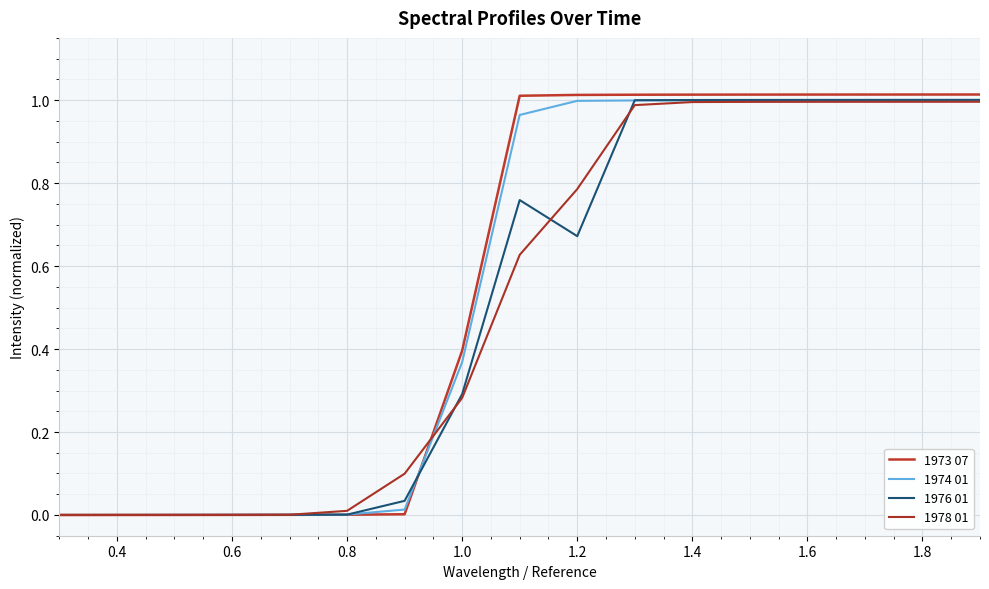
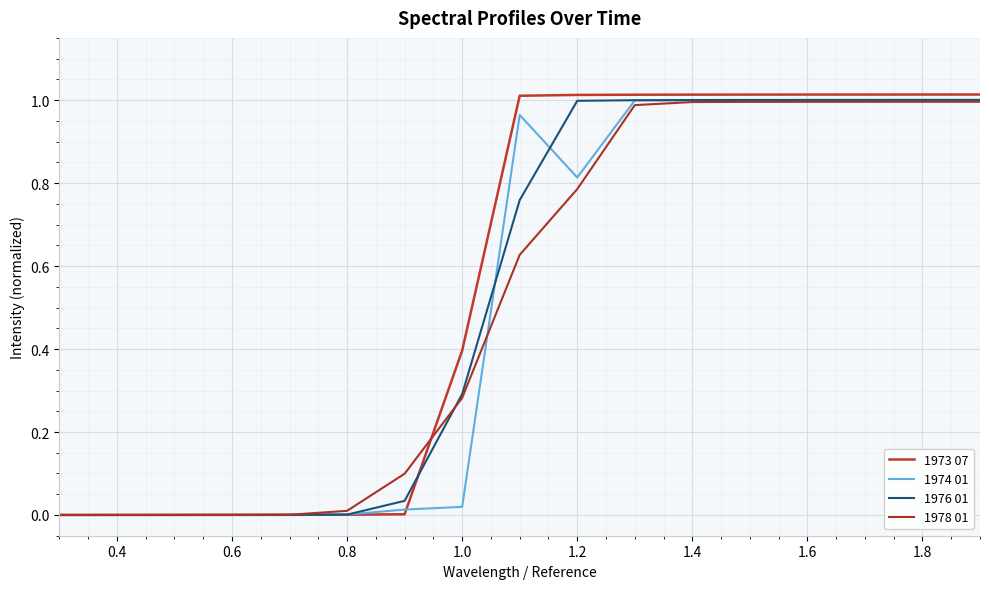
  {
    "1974 01": {
-     "1.0": 0.37,
-     "1.2": 1.00
+     "1.0": 0.02,
+     "1.2": 0.81
    },
    "1976 01": {
      "1.0": 0.29,
-     "1.2": 0.67
+     "1.2": 1.00
    }
  }
